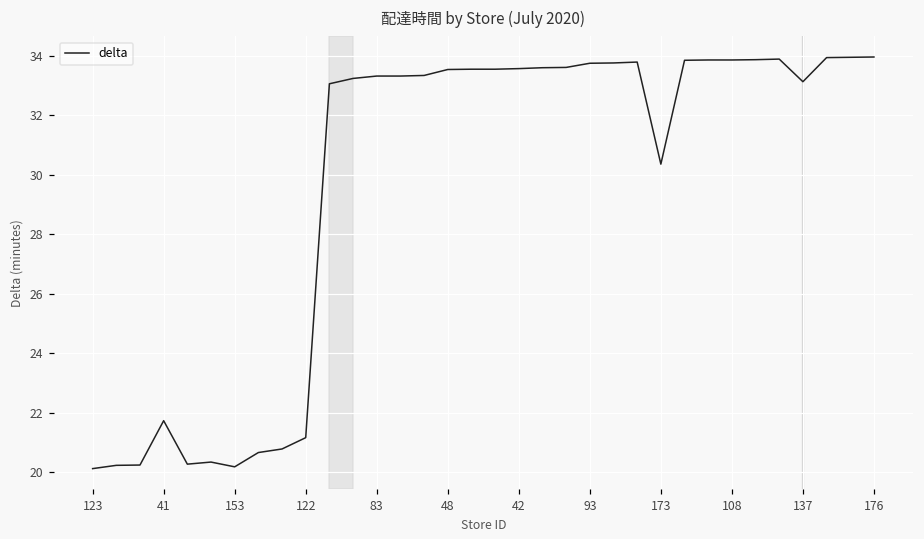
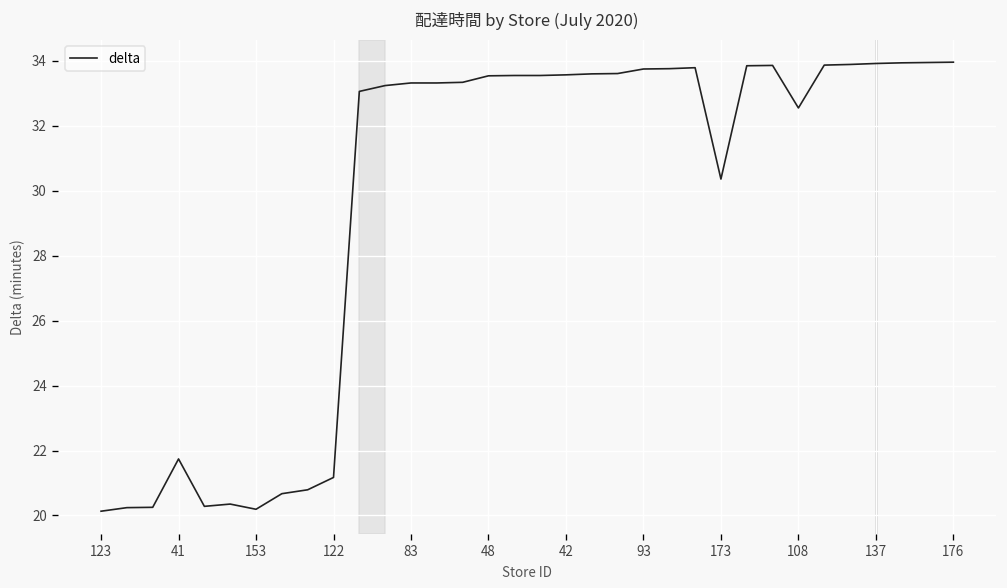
  {
    "123": 20.1,
    "41": 21.7,
    "153": 20.2,
    "122": 21.2,
    "83": 33.3,
    "48": 33.5,
    "42": 33.6,
    "93": 33.8,
    "173": 30.4,
-   "108": 33.9,
-   "137": 33.1,
+   "108": 32.6,
+   "137": 33.9,
    "176": 34.0
  }
